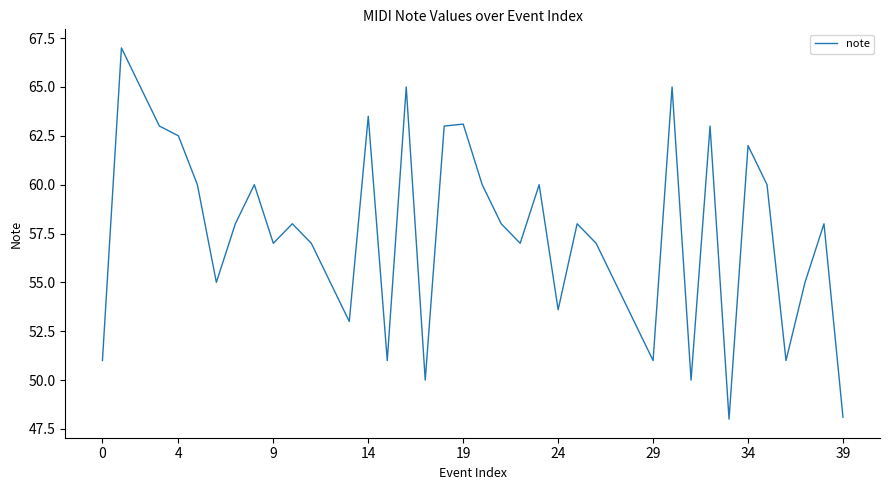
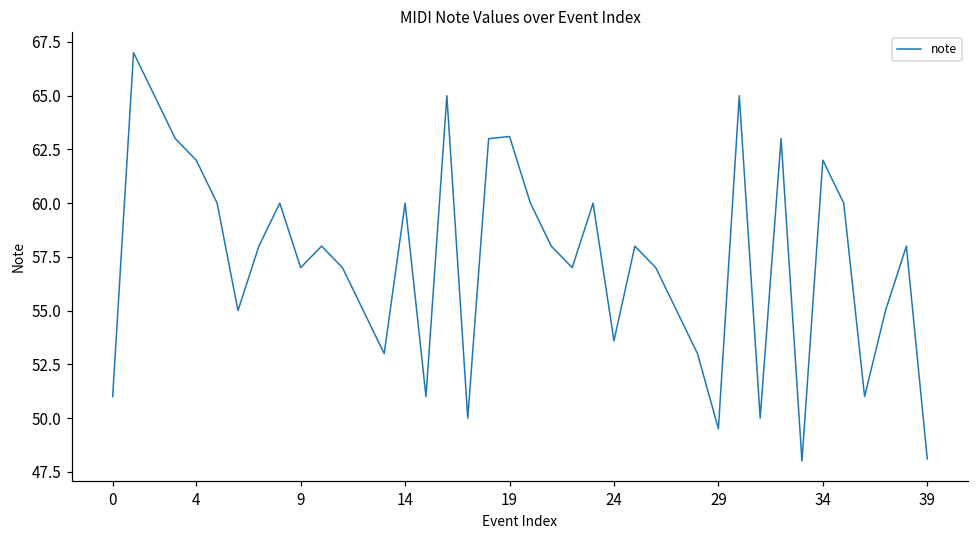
  {
    "0": 51.0,
-   "4": 62.5,
+   "4": 62.0,
    "9": 57.0,
-   "14": 63.5,
+   "14": 60.0,
    "19": 63.1,
    "24": 53.6,
-   "29": 51.0,
+   "29": 49.5,
    "34": 62.0,
    "39": 48.1
  }
